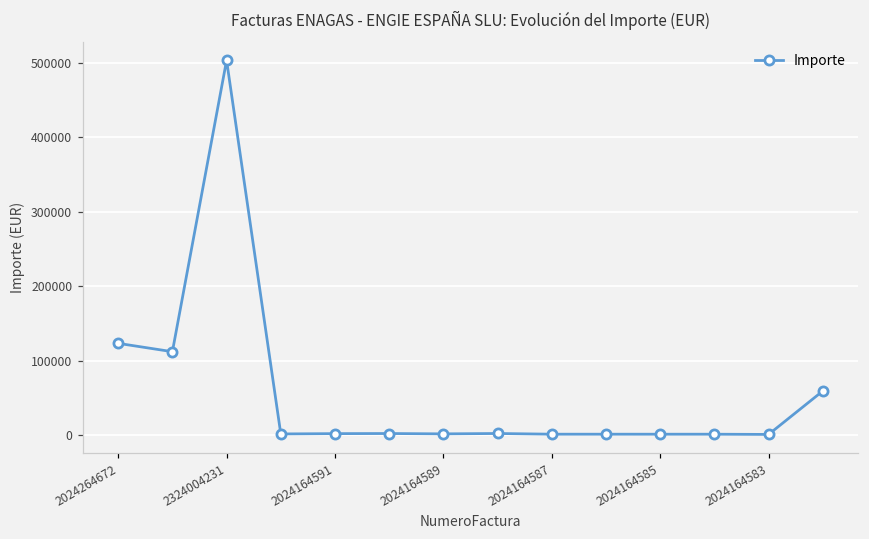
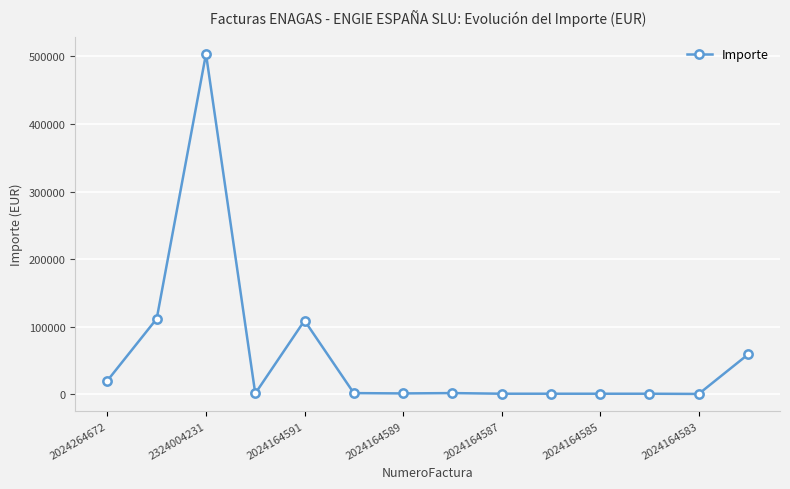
  {
-   "2024264672": 120000,
+   "2024264672": 20000,
    "2324004231": 500000,
-   "2024164591": 0,
+   "2024164591": 110000,
    "2024164589": 0,
    "2024164587": 0,
    "2024164585": 0,
    "2024164583": 0
  }
